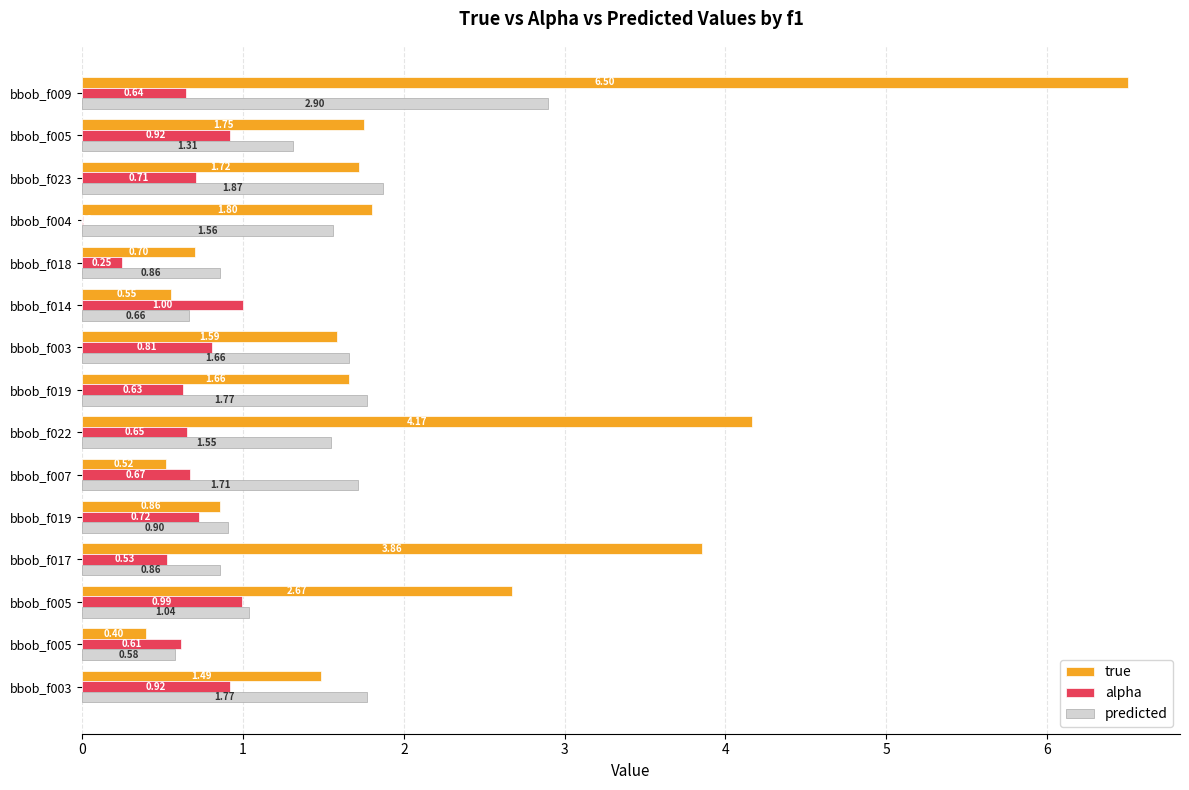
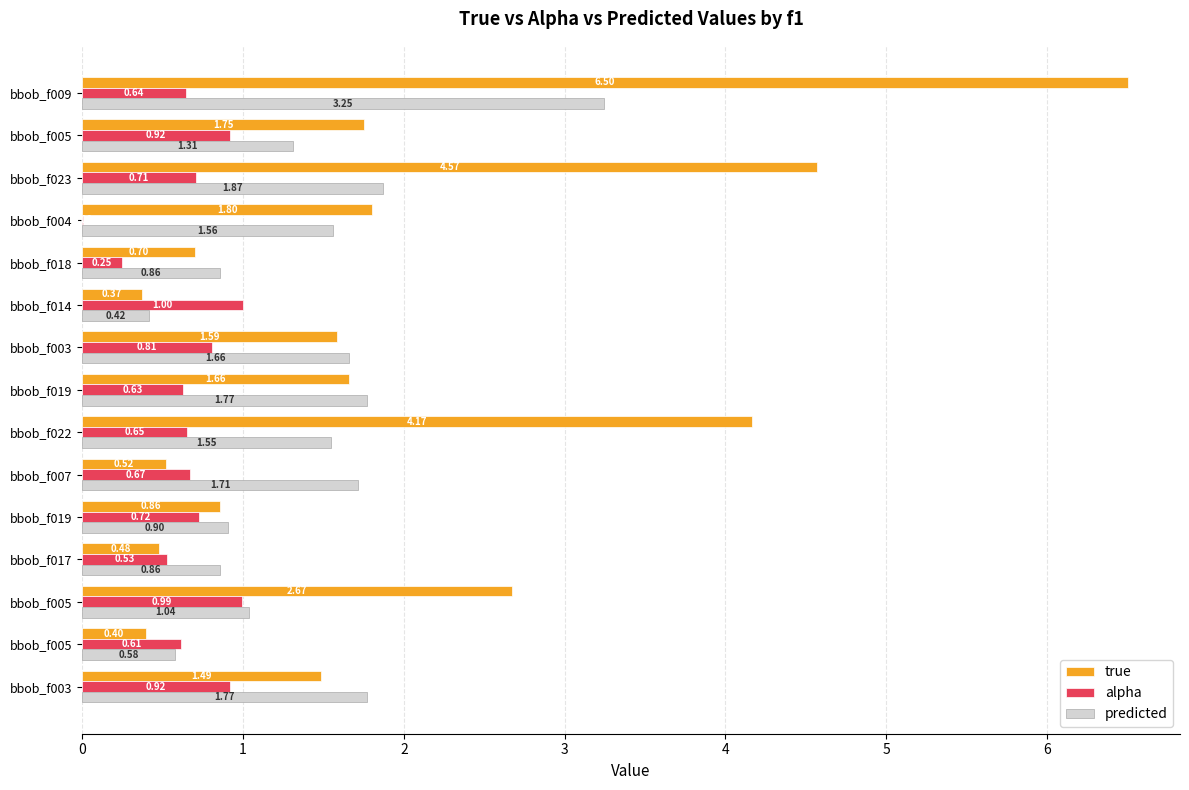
  {
    "true": {
      "bbob_f009": 6.50,
-     "bbob_f023": 1.72,
+     "bbob_f023": 4.57,
      "bbob_f004": 1.80,
      "bbob_f018": 0.70,
-     "bbob_f014": 0.55,
+     "bbob_f014": 0.37,
      "bbob_f022": 4.17,
      "bbob_f007": 0.52,
-     "bbob_f017": 3.86
+     "bbob_f017": 0.48
    },
    "alpha": {
      "bbob_f009": 0.64,
      "bbob_f023": 0.71,
      "bbob_f018": 0.25,
      "bbob_f014": 1.00,
      "bbob_f022": 0.65,
      "bbob_f007": 0.67,
      "bbob_f017": 0.53
    },
    "predicted": {
-     "bbob_f009": 2.90,
+     "bbob_f009": 3.25,
      "bbob_f023": 1.87,
      "bbob_f004": 1.56,
      "bbob_f018": 0.86,
-     "bbob_f014": 0.66,
+     "bbob_f014": 0.42,
      "bbob_f022": 1.55,
      "bbob_f007": 1.71,
      "bbob_f017": 0.86
    }
  }
